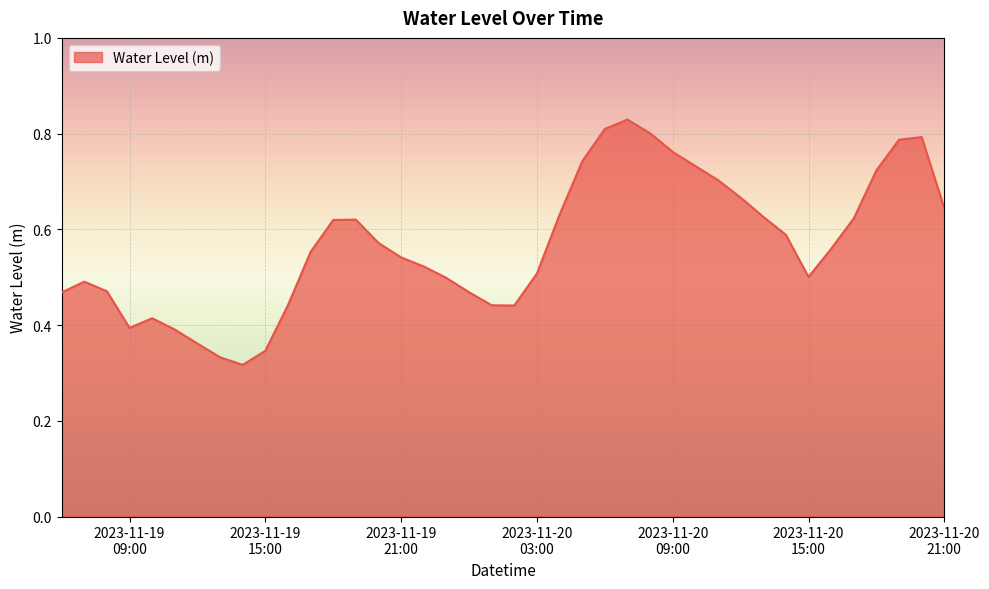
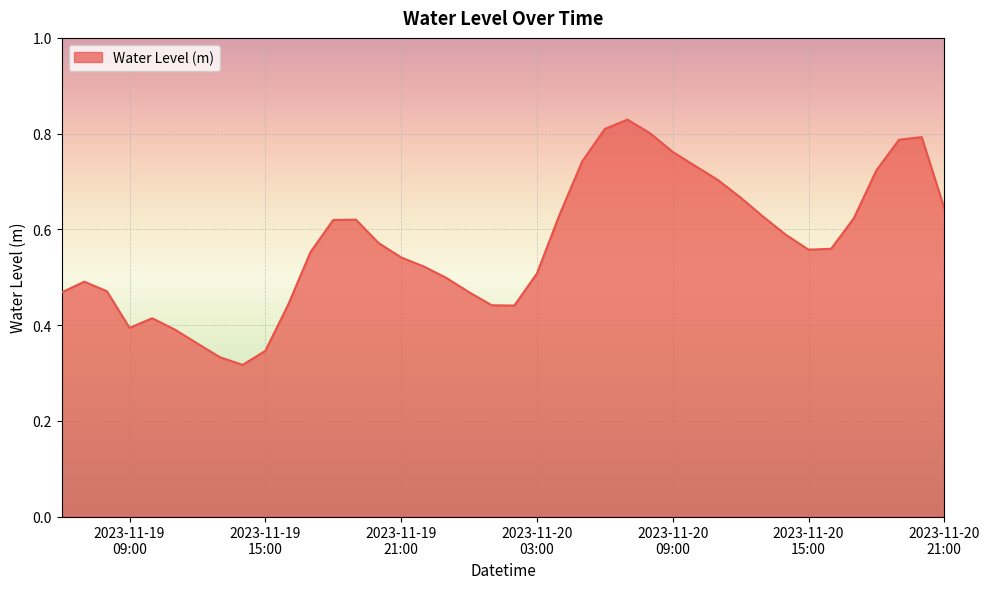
  {
    "2023-11-19 09:00": 0.39,
    "2023-11-19 15:00": 0.35,
    "2023-11-19 21:00": 0.54,
    "2023-11-20 03:00": 0.51,
    "2023-11-20 09:00": 0.76,
-   "2023-11-20 15:00": 0.50,
+   "2023-11-20 15:00": 0.56,
    "2023-11-20 21:00": 0.64
  }
